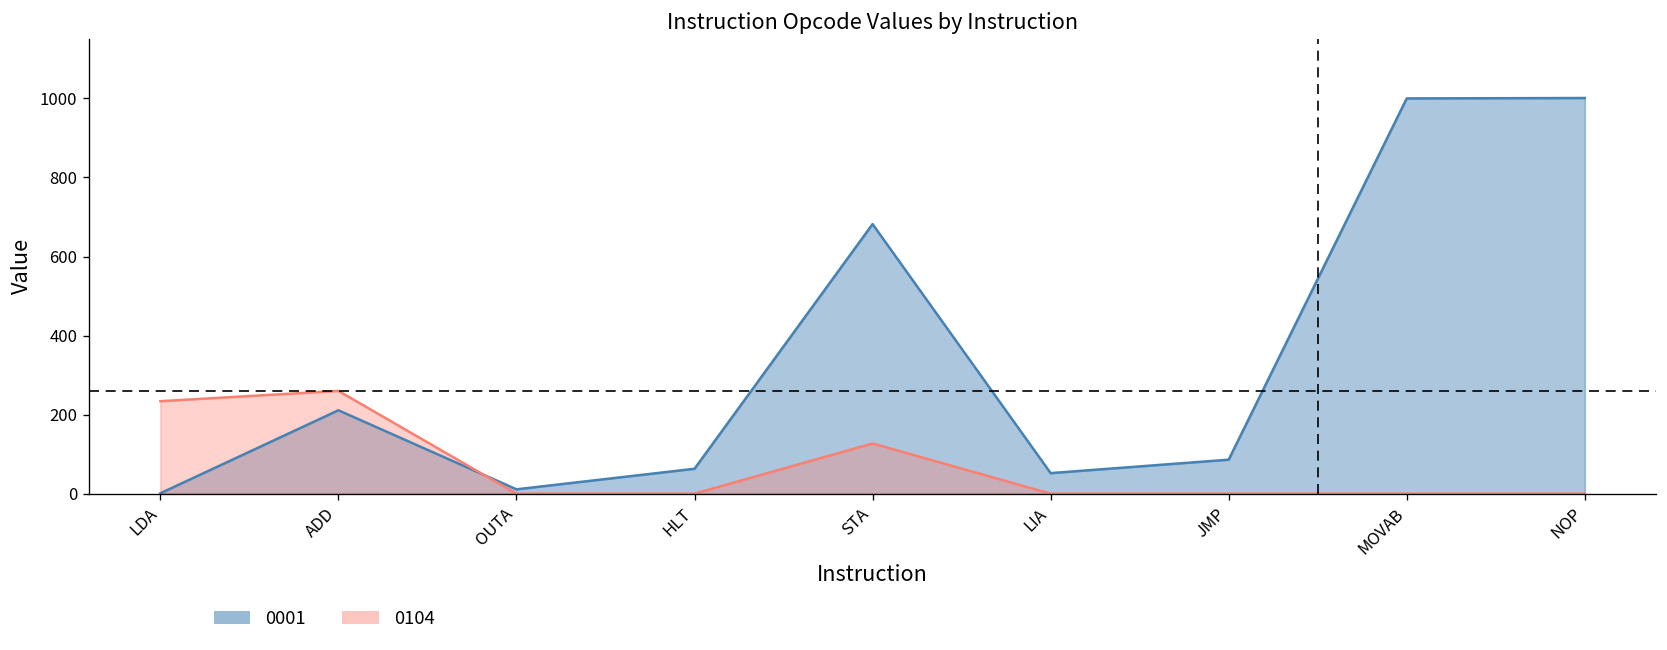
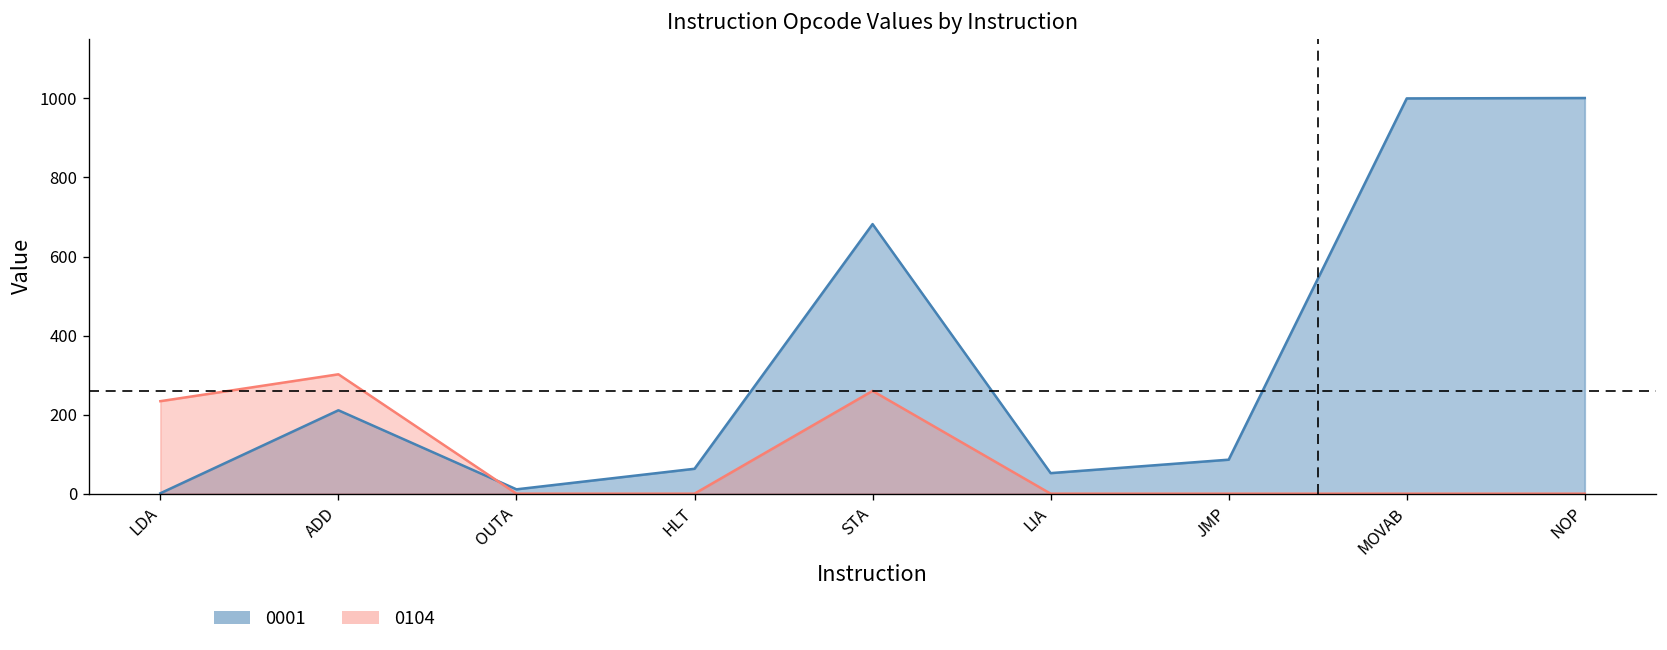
  {
    "0001": {
      "LDA": 0,
      "ADD": 210,
      "OUTA": 10,
      "HLT": 60,
      "STA": 680,
      "LIA": 50,
      "JMP": 90,
      "MOVAB": 1000,
      "NOP": 1000
    },
    "0104": {
      "LDA": 230,
-     "ADD": 260,
+     "ADD": 300,
      "OUTA": 0,
      "HLT": 0,
-     "STA": 130,
+     "STA": 260,
      "LIA": 0,
      "JMP": 0,
      "MOVAB": 0,
      "NOP": 0
    }
  }
